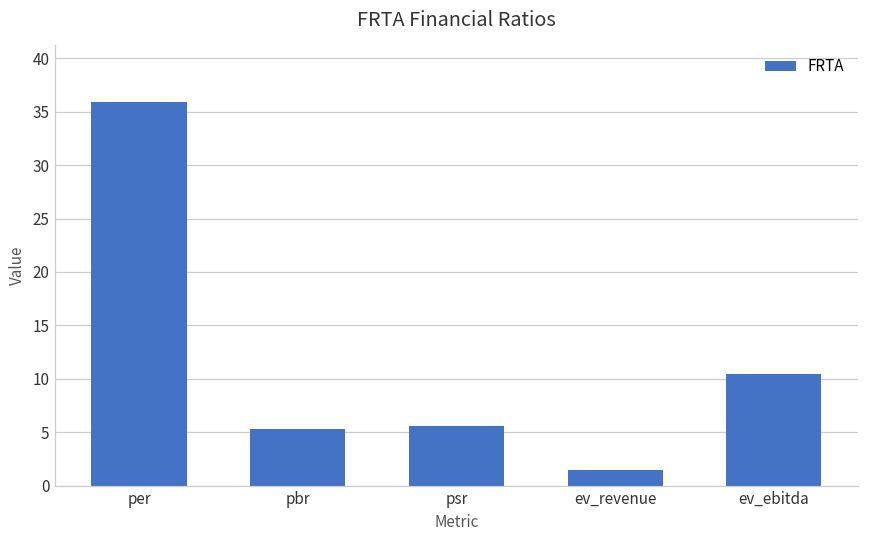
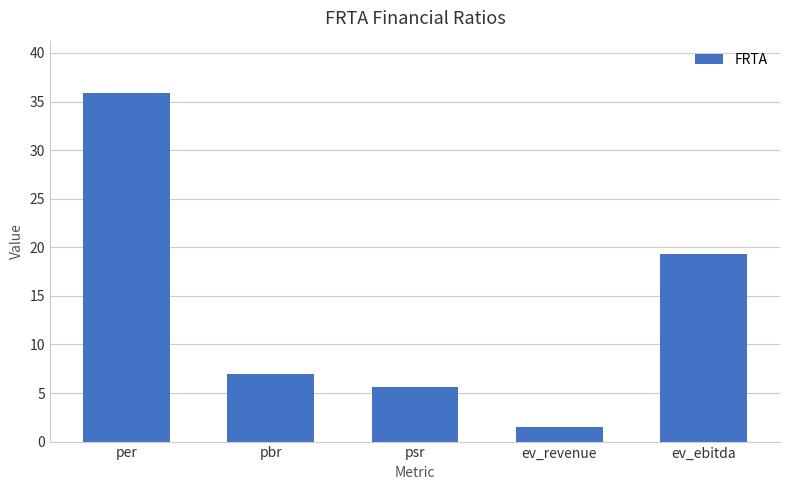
  {
    "per": 36,
-   "pbr": 5,
+   "pbr": 7,
    "psr": 6,
    "ev_revenue": 1,
-   "ev_ebitda": 10
+   "ev_ebitda": 19
  }
